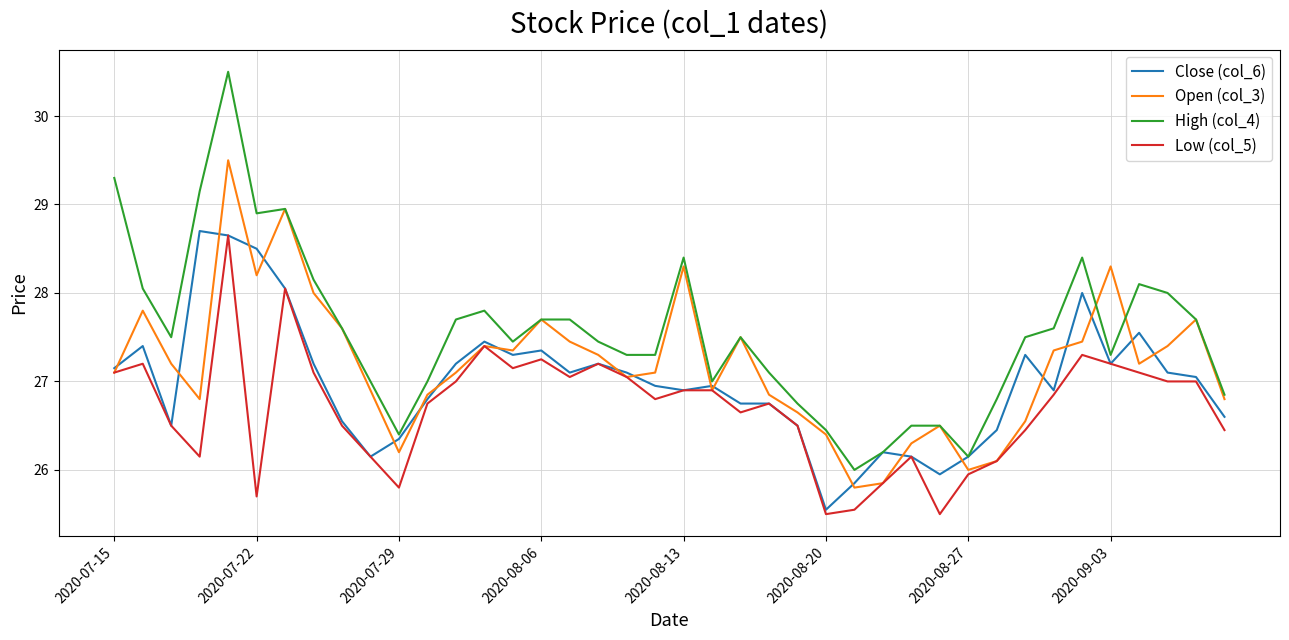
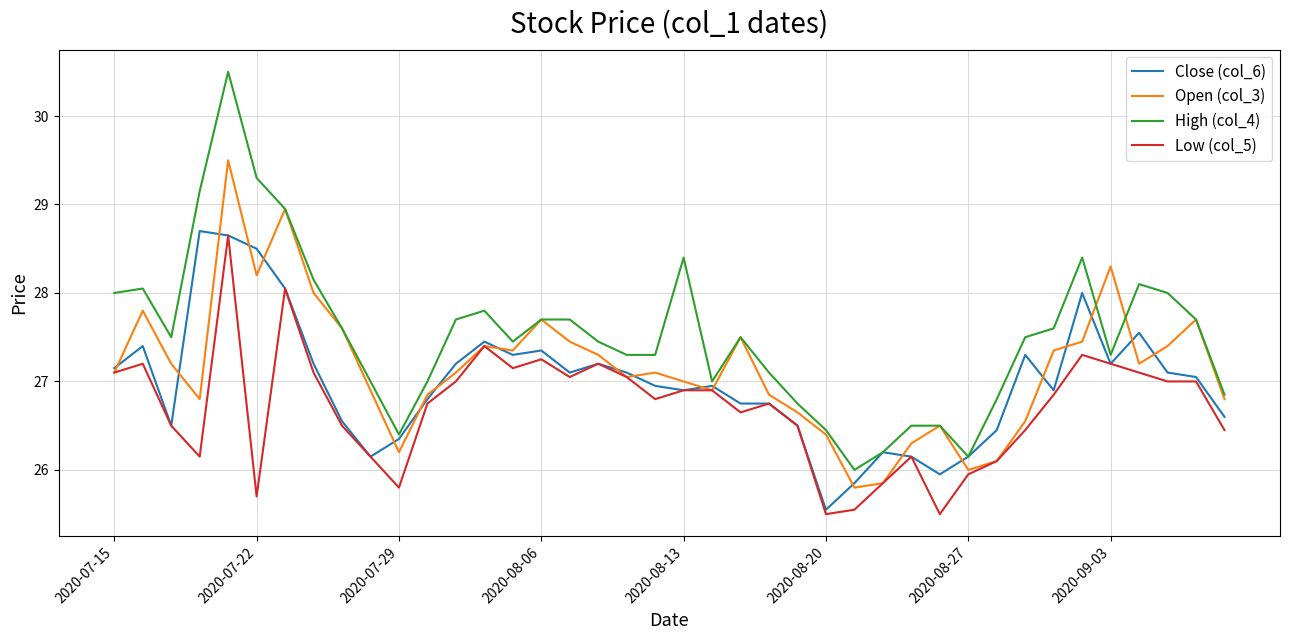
  {
    "Close (col_6)": {
      "2020-07-15": 27.2,
      "2020-07-22": 28.5,
      "2020-07-29": 26.4,
      "2020-08-06": 27.4,
      "2020-08-20": 25.6
    },
    "Open (col_3)": {
      "2020-07-22": 28.2,
      "2020-07-29": 26.2,
-     "2020-08-13": 28.3,
+     "2020-08-13": 27.0,
      "2020-08-20": 26.4,
      "2020-08-27": 26.0,
      "2020-09-03": 28.3
    },
    "High (col_4)": {
-     "2020-07-15": 29.3,
-     "2020-07-22": 28.9,
+     "2020-07-15": 28.0,
+     "2020-07-22": 29.3,
      "2020-07-29": 26.4,
      "2020-08-13": 28.4,
      "2020-08-20": 26.5,
      "2020-09-03": 27.3
    },
    "Low (col_5)": {
      "2020-07-22": 25.7,
      "2020-07-29": 25.8,
      "2020-08-06": 27.3,
      "2020-08-20": 25.5,
      "2020-08-27": 26.0
    }
  }
